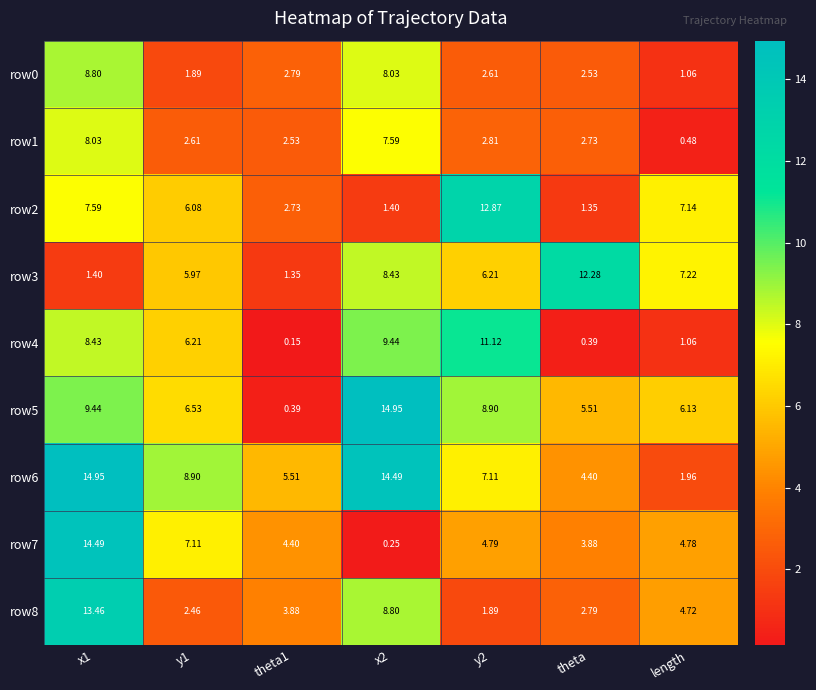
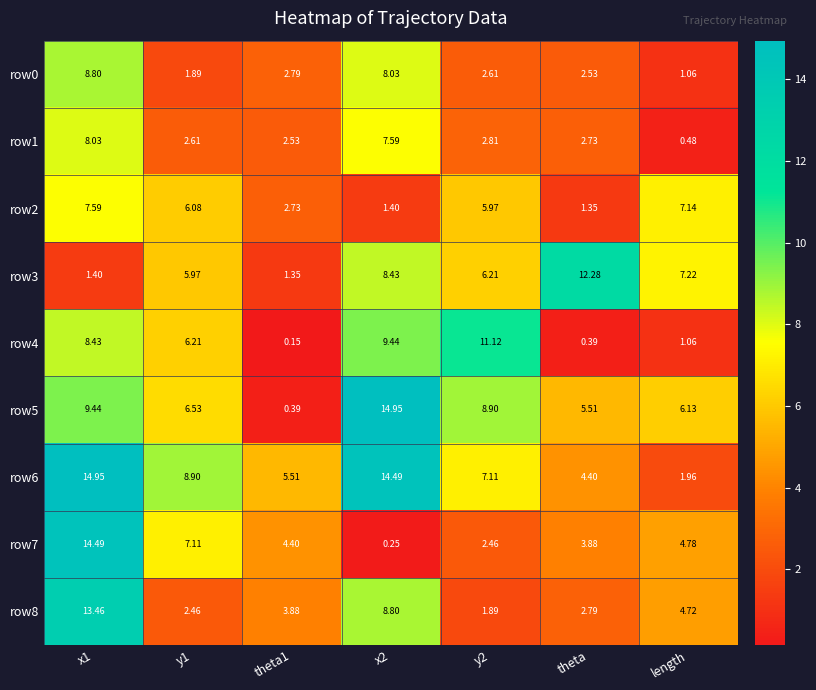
  {
    "row0": {
      "x1": 8.80,
      "y1": 1.89,
      "theta1": 2.79,
      "x2": 8.03,
      "y2": 2.61,
      "theta": 2.53,
      "length": 1.06
    },
    "row1": {
      "x1": 8.03,
      "y1": 2.61,
      "theta1": 2.53,
      "x2": 7.59,
      "y2": 2.81,
      "theta": 2.73,
      "length": 0.48
    },
    "row2": {
      "x1": 7.59,
      "y1": 6.08,
      "theta1": 2.73,
      "x2": 1.40,
-     "y2": 12.87,
+     "y2": 5.97,
      "theta": 1.35,
      "length": 7.14
    },
    "row3": {
      "x1": 1.40,
      "y1": 5.97,
      "theta1": 1.35,
      "x2": 8.43,
      "y2": 6.21,
      "theta": 12.28,
      "length": 7.22
    },
    "row4": {
      "x1": 8.43,
      "y1": 6.21,
      "theta1": 0.15,
      "x2": 9.44,
      "y2": 11.12,
      "theta": 0.39,
      "length": 1.06
    },
    "row5": {
      "x1": 9.44,
      "y1": 6.53,
      "theta1": 0.39,
      "x2": 14.95,
      "y2": 8.90,
      "theta": 5.51,
      "length": 6.13
    },
    "row6": {
      "x1": 14.95,
      "y1": 8.90,
      "theta1": 5.51,
      "x2": 14.49,
      "y2": 7.11,
      "theta": 4.40,
      "length": 1.96
    },
    "row7": {
      "x1": 14.49,
      "y1": 7.11,
      "theta1": 4.40,
      "x2": 0.25,
-     "y2": 4.79,
+     "y2": 2.46,
      "theta": 3.88,
      "length": 4.78
    },
    "row8": {
      "x1": 13.46,
      "y1": 2.46,
      "theta1": 3.88,
      "x2": 8.80,
      "y2": 1.89,
      "theta": 2.79,
      "length": 4.72
    }
  }
